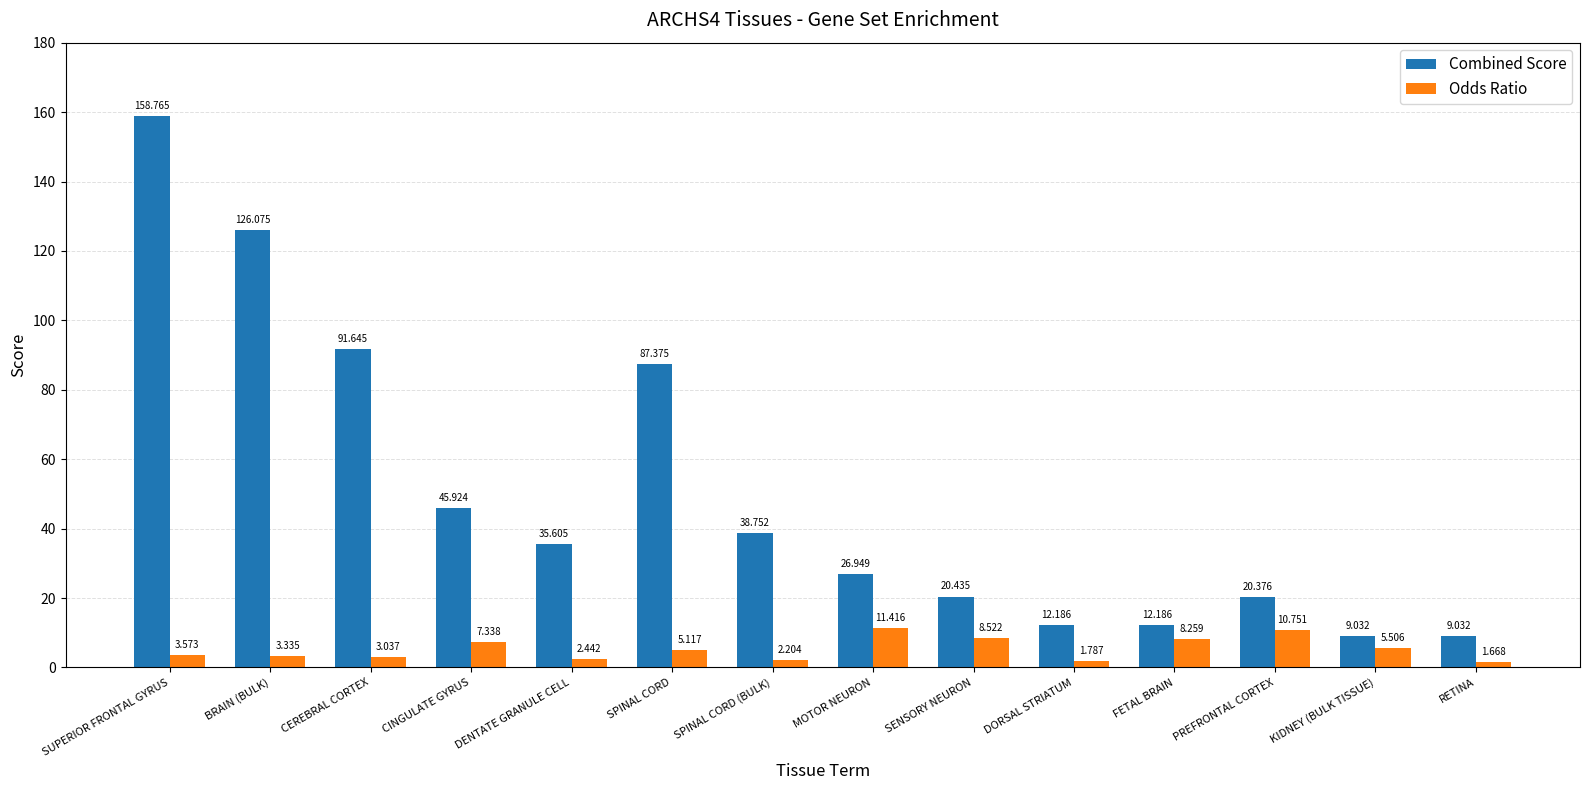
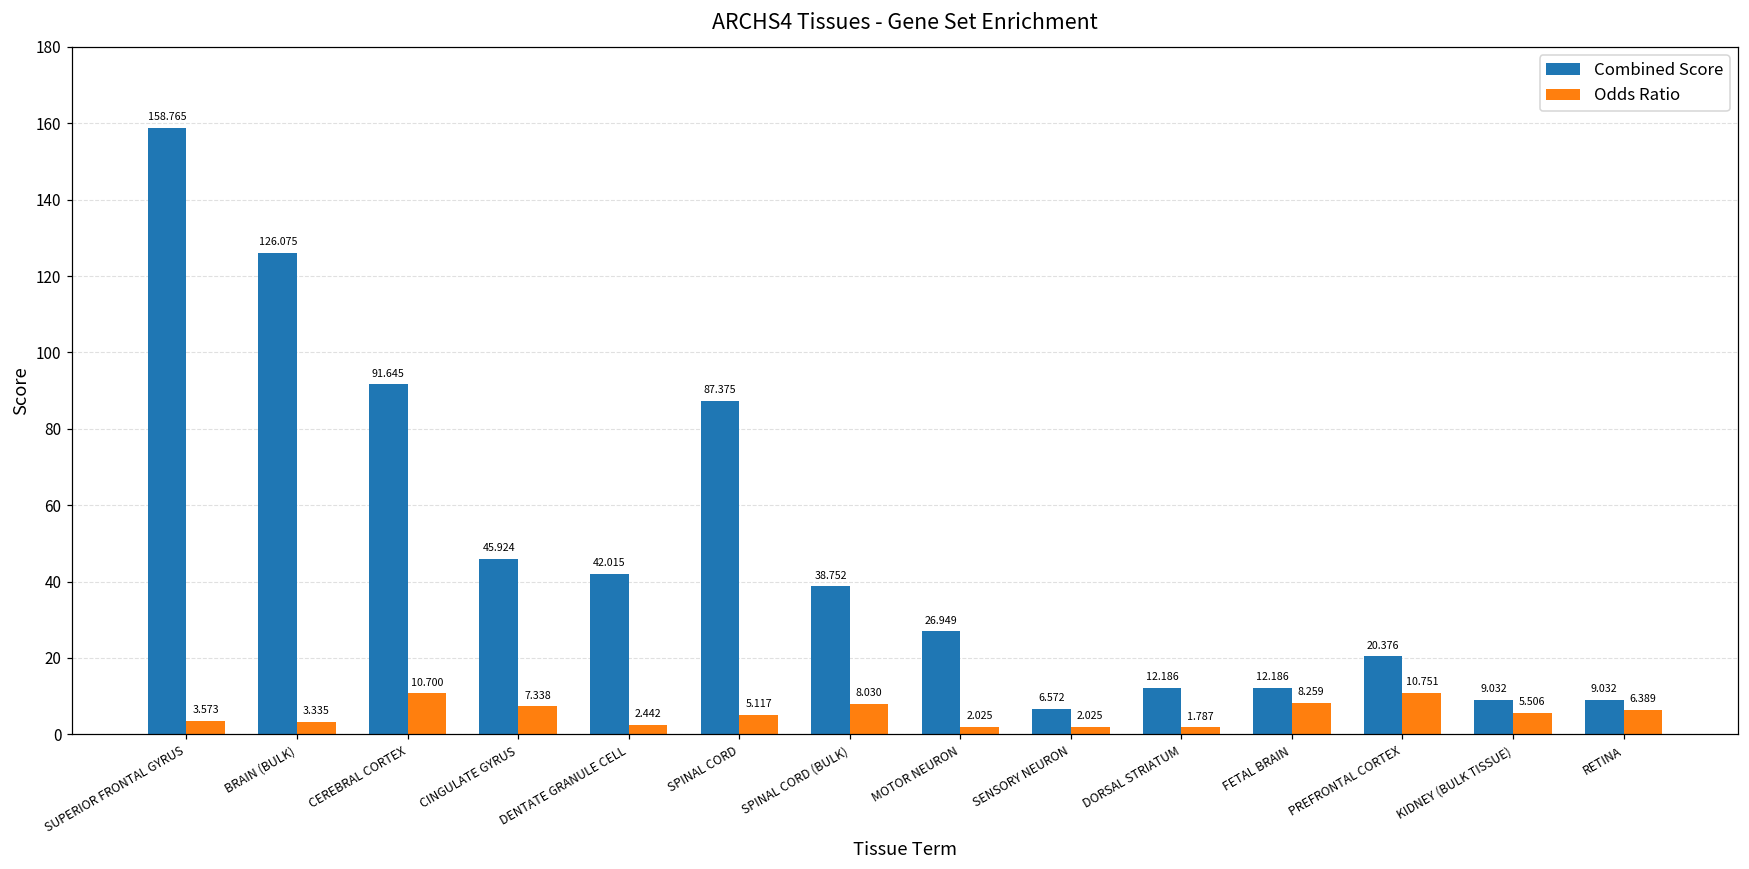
  {
    "Combined Score": {
      "SUPERIOR FRONTAL GYRUS": 158.765,
      "BRAIN (BULK)": 126.075,
      "CEREBRAL CORTEX": 91.645,
      "CINGULATE GYRUS": 45.924,
-     "DENTATE GRANULE CELL": 35.605,
+     "DENTATE GRANULE CELL": 42.015,
      "SPINAL CORD": 87.375,
      "SPINAL CORD (BULK)": 38.752,
      "MOTOR NEURON": 26.949,
-     "SENSORY NEURON": 20.435,
+     "SENSORY NEURON": 6.572,
      "DORSAL STRIATUM": 12.186,
      "FETAL BRAIN": 12.186,
      "PREFRONTAL CORTEX": 20.376,
      "KIDNEY (BULK TISSUE)": 9.032,
      "RETINA": 9.032
    },
    "Odds Ratio": {
      "SUPERIOR FRONTAL GYRUS": 3.573,
      "BRAIN (BULK)": 3.335,
-     "CEREBRAL CORTEX": 3.037,
+     "CEREBRAL CORTEX": 10.700,
      "CINGULATE GYRUS": 7.338,
      "DENTATE GRANULE CELL": 2.442,
      "SPINAL CORD": 5.117,
-     "SPINAL CORD (BULK)": 2.204,
-     "MOTOR NEURON": 11.416,
-     "SENSORY NEURON": 8.522,
+     "SPINAL CORD (BULK)": 8.030,
+     "MOTOR NEURON": 2.025,
+     "SENSORY NEURON": 2.025,
      "DORSAL STRIATUM": 1.787,
      "FETAL BRAIN": 8.259,
      "PREFRONTAL CORTEX": 10.751,
      "KIDNEY (BULK TISSUE)": 5.506,
-     "RETINA": 1.668
+     "RETINA": 6.389
    }
  }
